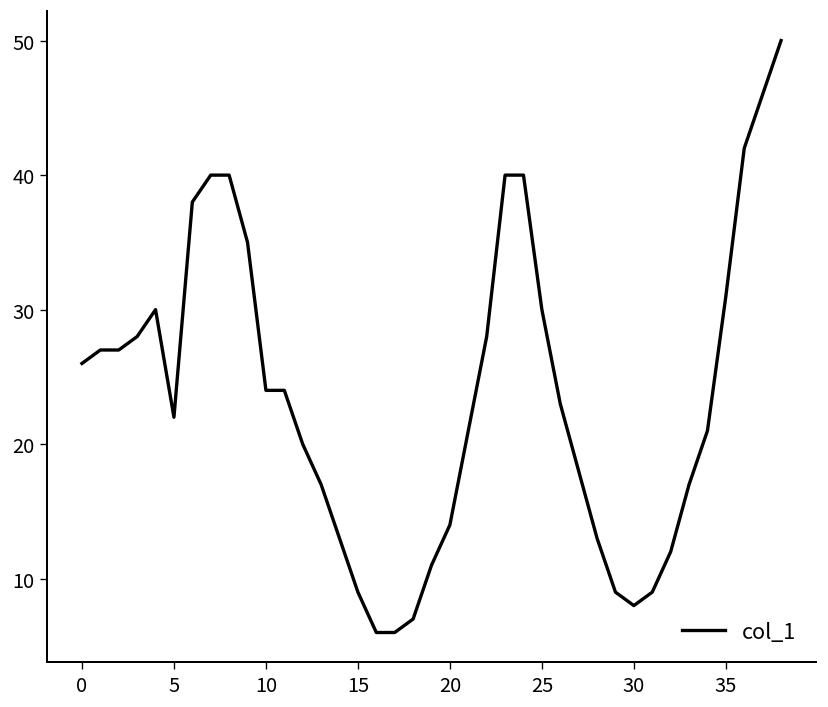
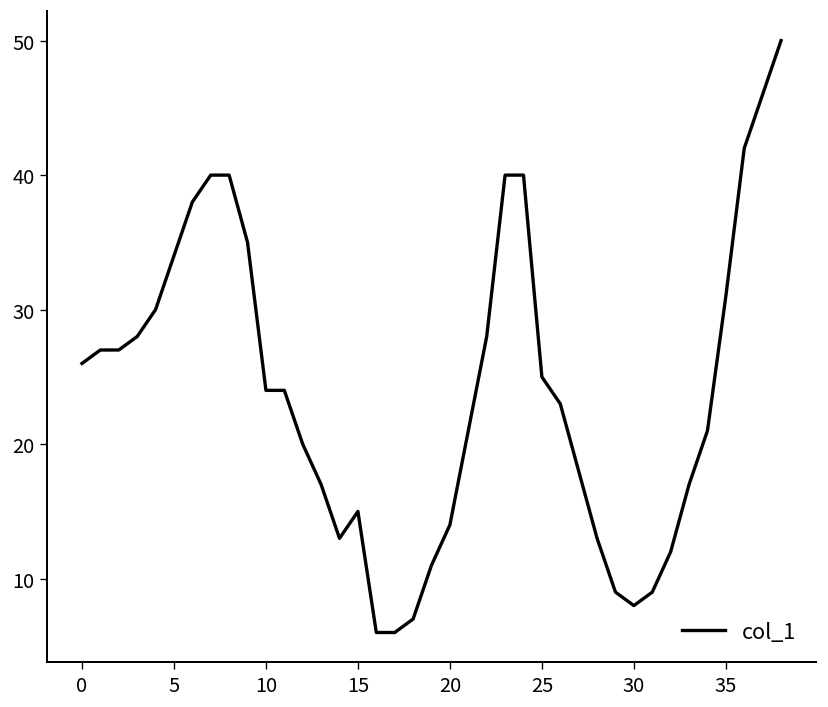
  {
    "0": 26,
-   "5": 22,
+   "5": 34,
    "10": 24,
-   "15": 9,
+   "15": 15,
    "20": 14,
-   "25": 30,
+   "25": 25,
    "30": 8,
    "35": 31
  }
